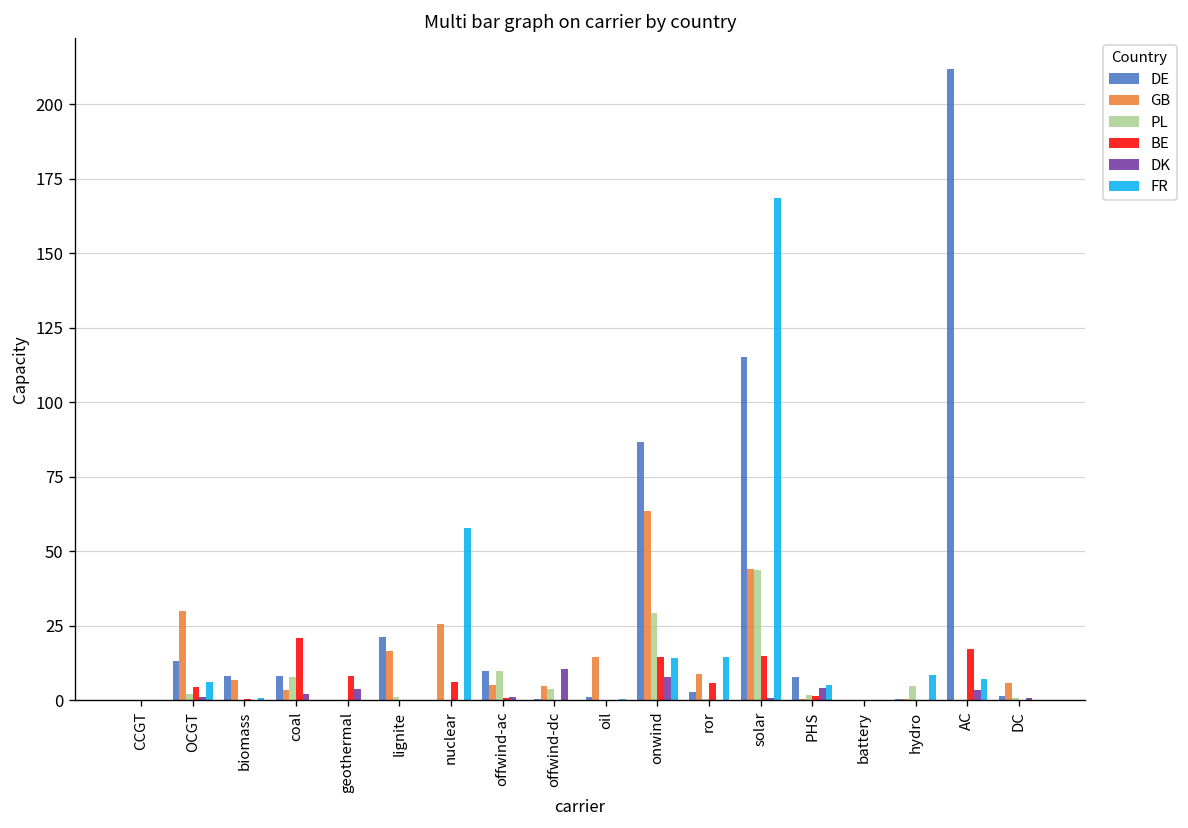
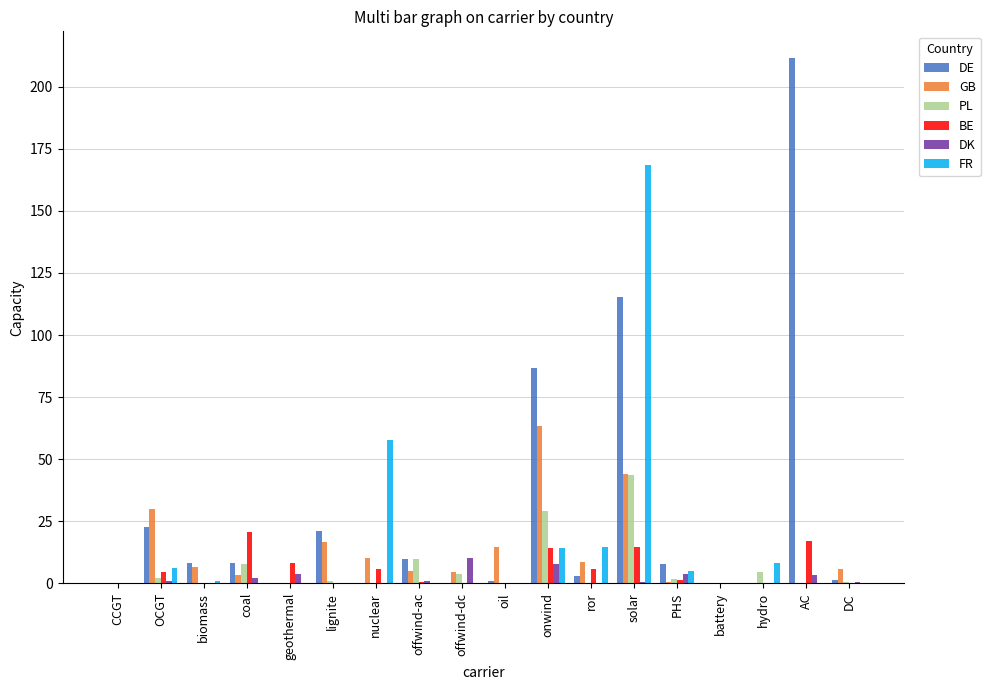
  {
    "DE": {
      "CCGT": 0,
-     "OCGT": 13,
+     "OCGT": 23,
      "biomass": 8,
      "coal": 8,
      "geothermal": 0,
      "lignite": 21,
      "nuclear": 0,
      "offwind-ac": 10,
      "onwind": 87,
      "ror": 3,
      "solar": 115,
      "PHS": 8,
      "battery": 0,
      "AC": 212,
      "DC": 1
    },
    "GB": {
      "CCGT": 0,
      "OCGT": 30,
      "biomass": 7,
      "coal": 3,
      "geothermal": 0,
      "lignite": 17,
-     "nuclear": 26,
+     "nuclear": 10,
      "offwind-ac": 5,
      "offwind-dc": 5,
      "oil": 15,
      "onwind": 63,
      "ror": 9,
      "solar": 44,
      "battery": 0,
      "AC": 0,
      "DC": 6
    },
    "PL": {
      "CCGT": 0,
      "OCGT": 2,
      "biomass": 0,
      "coal": 8,
      "geothermal": 0,
      "nuclear": 0,
      "offwind-ac": 10,
      "offwind-dc": 4,
      "onwind": 29,
      "solar": 44,
      "PHS": 2,
      "battery": 0,
      "hydro": 5,
      "AC": 0
    },
    "BE": {
      "CCGT": 0,
      "OCGT": 5,
      "coal": 21,
      "geothermal": 8,
      "lignite": 0,
      "nuclear": 6,
      "offwind-dc": 0,
      "onwind": 14,
      "ror": 6,
      "solar": 15,
      "PHS": 1,
      "battery": 0,
      "AC": 17,
      "DC": 0
    },
    "DK": {
      "CCGT": 0,
      "OCGT": 1,
      "coal": 2,
      "geothermal": 4,
      "lignite": 0,
      "nuclear": 0,
      "offwind-ac": 1,
      "offwind-dc": 10,
      "oil": 0,
      "onwind": 8,
      "ror": 0,
      "PHS": 4,
      "battery": 0,
      "hydro": 0,
      "AC": 3
    },
    "FR": {
      "CCGT": 0,
      "OCGT": 6,
      "coal": 0,
      "geothermal": 0,
      "lignite": 0,
      "nuclear": 58,
      "offwind-ac": 0,
      "offwind-dc": 0,
      "onwind": 14,
      "ror": 15,
      "solar": 168,
      "PHS": 5,
      "battery": 0,
      "hydro": 8,
-     "AC": 7,
+     "AC": 0,
      "DC": 0
    }
  }
